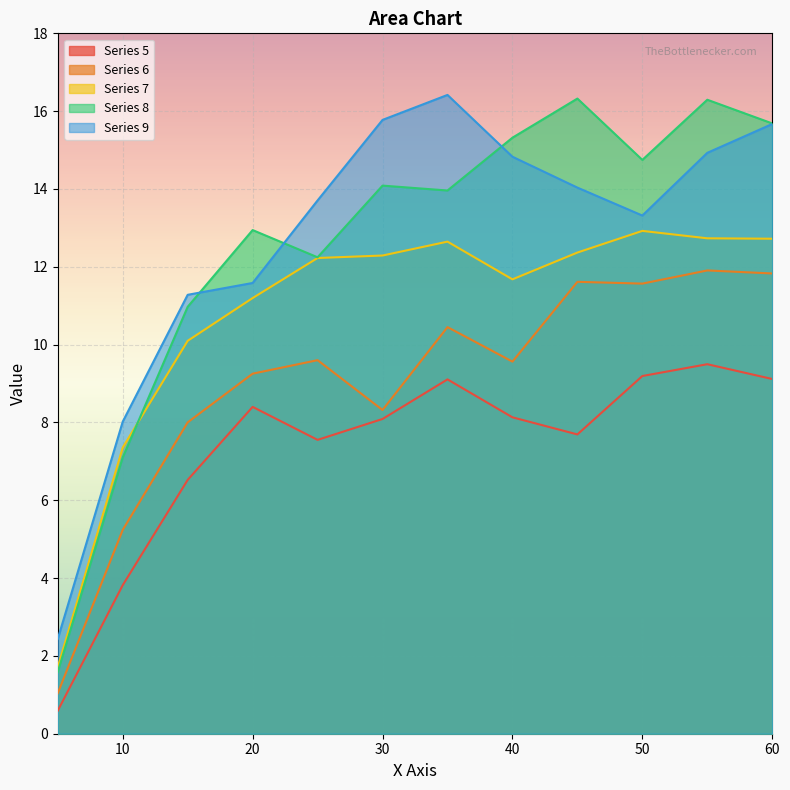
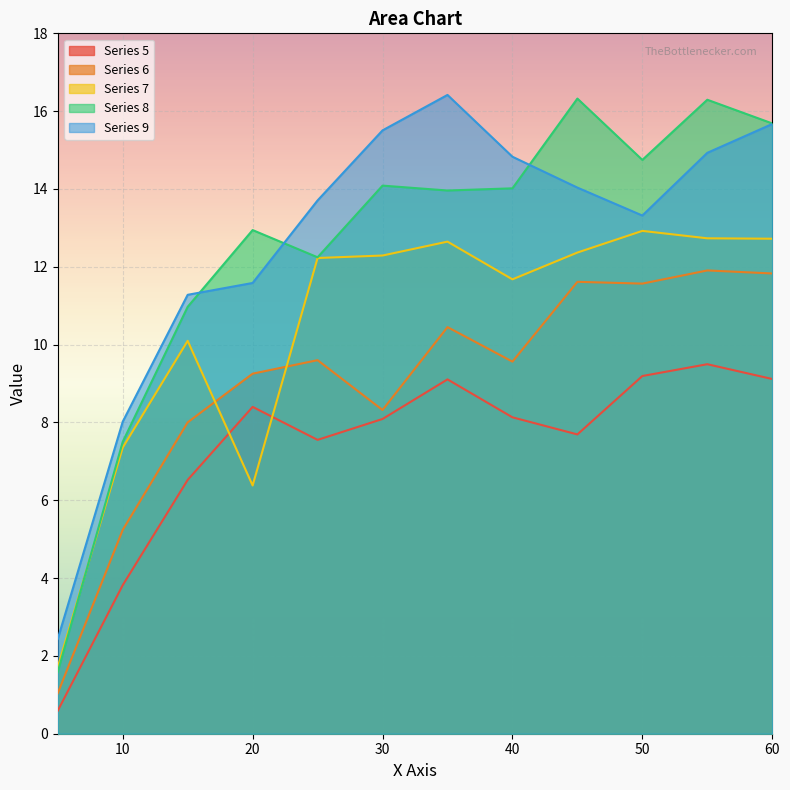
  {
    "Series 7": {
      "10": 7.4,
-     "20": 11.2,
+     "20": 6.4,
      "30": 12.3,
      "40": 11.7,
      "50": 12.9,
      "60": 12.7
    },
    "Series 8": {
-     "10": 7.1,
+     "10": 7.5,
      "20": 12.9,
      "30": 14.1,
-     "40": 15.3,
+     "40": 14.0,
      "50": 14.7
    },
    "Series 9": {
      "10": 8.0,
      "20": 11.6,
-     "30": 15.8,
+     "30": 15.5,
      "40": 14.8,
      "50": 13.3
    }
  }
